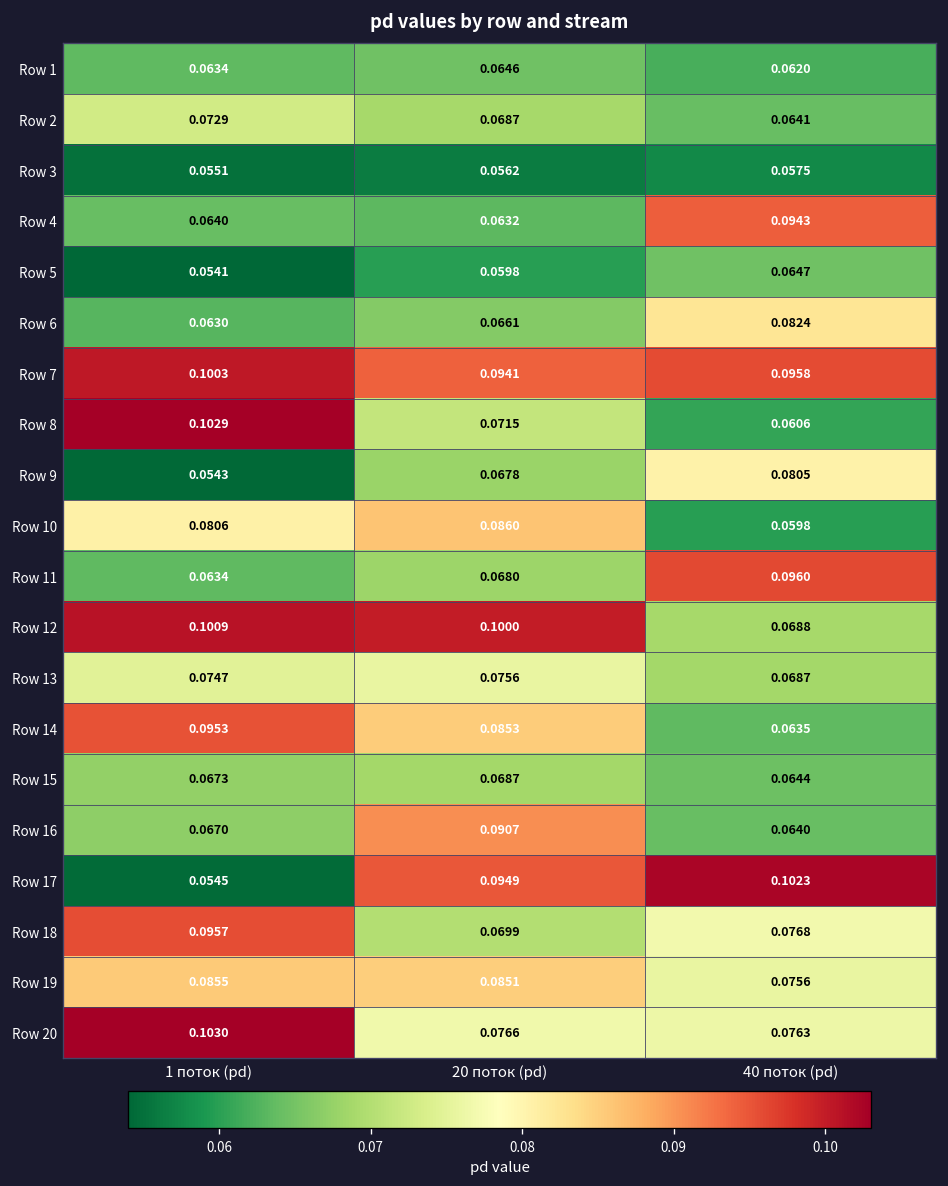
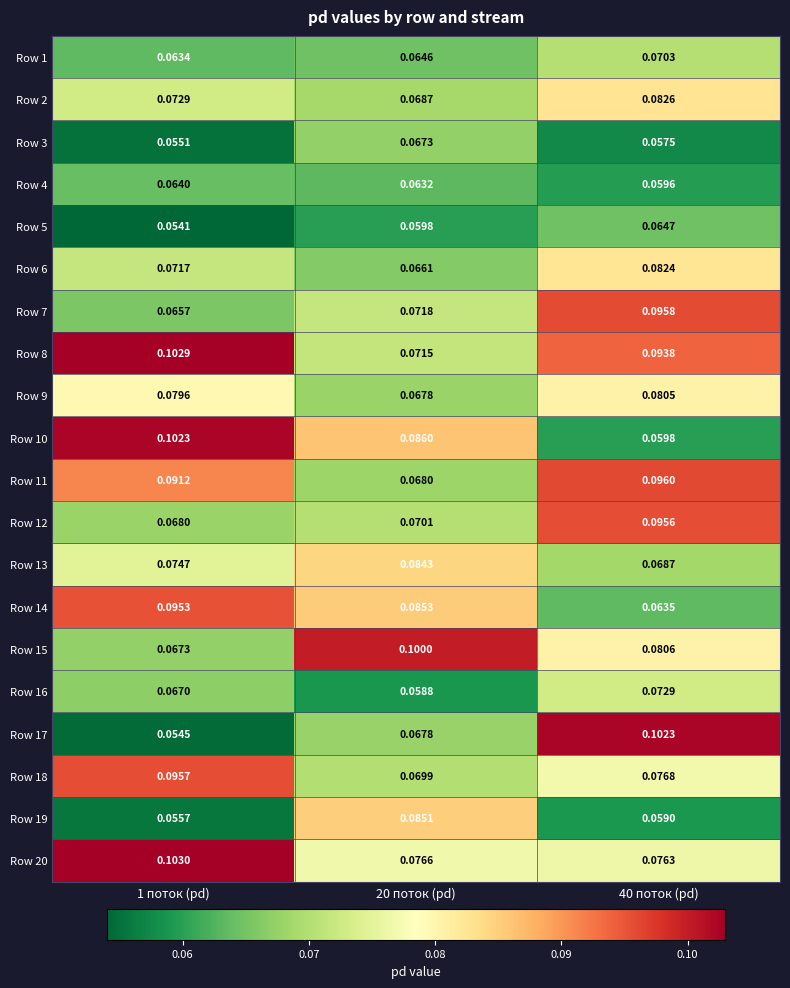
  {
    "Row 1": {
      "1 поток (pd)": 0.0634,
      "20 поток (pd)": 0.0646,
-     "40 поток (pd)": 0.0620
+     "40 поток (pd)": 0.0703
    },
    "Row 2": {
      "1 поток (pd)": 0.0729,
      "20 поток (pd)": 0.0687,
-     "40 поток (pd)": 0.0641
+     "40 поток (pd)": 0.0826
    },
    "Row 3": {
      "1 поток (pd)": 0.0551,
-     "20 поток (pd)": 0.0562,
+     "20 поток (pd)": 0.0673,
      "40 поток (pd)": 0.0575
    },
    "Row 4": {
      "1 поток (pd)": 0.0640,
      "20 поток (pd)": 0.0632,
-     "40 поток (pd)": 0.0943
+     "40 поток (pd)": 0.0596
    },
    "Row 5": {
      "1 поток (pd)": 0.0541,
      "20 поток (pd)": 0.0598,
      "40 поток (pd)": 0.0647
    },
    "Row 6": {
-     "1 поток (pd)": 0.0630,
+     "1 поток (pd)": 0.0717,
      "20 поток (pd)": 0.0661,
      "40 поток (pd)": 0.0824
    },
    "Row 7": {
-     "1 поток (pd)": 0.1003,
-     "20 поток (pd)": 0.0941,
+     "1 поток (pd)": 0.0657,
+     "20 поток (pd)": 0.0718,
      "40 поток (pd)": 0.0958
    },
    "Row 8": {
      "1 поток (pd)": 0.1029,
      "20 поток (pd)": 0.0715,
-     "40 поток (pd)": 0.0606
+     "40 поток (pd)": 0.0938
    },
    "Row 9": {
-     "1 поток (pd)": 0.0543,
+     "1 поток (pd)": 0.0796,
      "20 поток (pd)": 0.0678,
      "40 поток (pd)": 0.0805
    },
    "Row 10": {
-     "1 поток (pd)": 0.0806,
+     "1 поток (pd)": 0.1023,
      "20 поток (pd)": 0.0860,
      "40 поток (pd)": 0.0598
    },
    "Row 11": {
-     "1 поток (pd)": 0.0634,
+     "1 поток (pd)": 0.0912,
      "20 поток (pd)": 0.0680,
      "40 поток (pd)": 0.0960
    },
    "Row 12": {
-     "1 поток (pd)": 0.1009,
-     "20 поток (pd)": 0.1000,
-     "40 поток (pd)": 0.0688
+     "1 поток (pd)": 0.0680,
+     "20 поток (pd)": 0.0701,
+     "40 поток (pd)": 0.0956
    },
    "Row 13": {
      "1 поток (pd)": 0.0747,
-     "20 поток (pd)": 0.0756,
+     "20 поток (pd)": 0.0843,
      "40 поток (pd)": 0.0687
    },
    "Row 14": {
      "1 поток (pd)": 0.0953,
      "20 поток (pd)": 0.0853,
      "40 поток (pd)": 0.0635
    },
    "Row 15": {
      "1 поток (pd)": 0.0673,
-     "20 поток (pd)": 0.0687,
-     "40 поток (pd)": 0.0644
+     "20 поток (pd)": 0.1000,
+     "40 поток (pd)": 0.0806
    },
    "Row 16": {
      "1 поток (pd)": 0.0670,
-     "20 поток (pd)": 0.0907,
-     "40 поток (pd)": 0.0640
+     "20 поток (pd)": 0.0588,
+     "40 поток (pd)": 0.0729
    },
    "Row 17": {
      "1 поток (pd)": 0.0545,
-     "20 поток (pd)": 0.0949,
+     "20 поток (pd)": 0.0678,
      "40 поток (pd)": 0.1023
    },
    "Row 18": {
      "1 поток (pd)": 0.0957,
      "20 поток (pd)": 0.0699,
      "40 поток (pd)": 0.0768
    },
    "Row 19": {
-     "1 поток (pd)": 0.0855,
+     "1 поток (pd)": 0.0557,
      "20 поток (pd)": 0.0851,
-     "40 поток (pd)": 0.0756
+     "40 поток (pd)": 0.0590
    },
    "Row 20": {
      "1 поток (pd)": 0.1030,
      "20 поток (pd)": 0.0766,
      "40 поток (pd)": 0.0763
    }
  }
